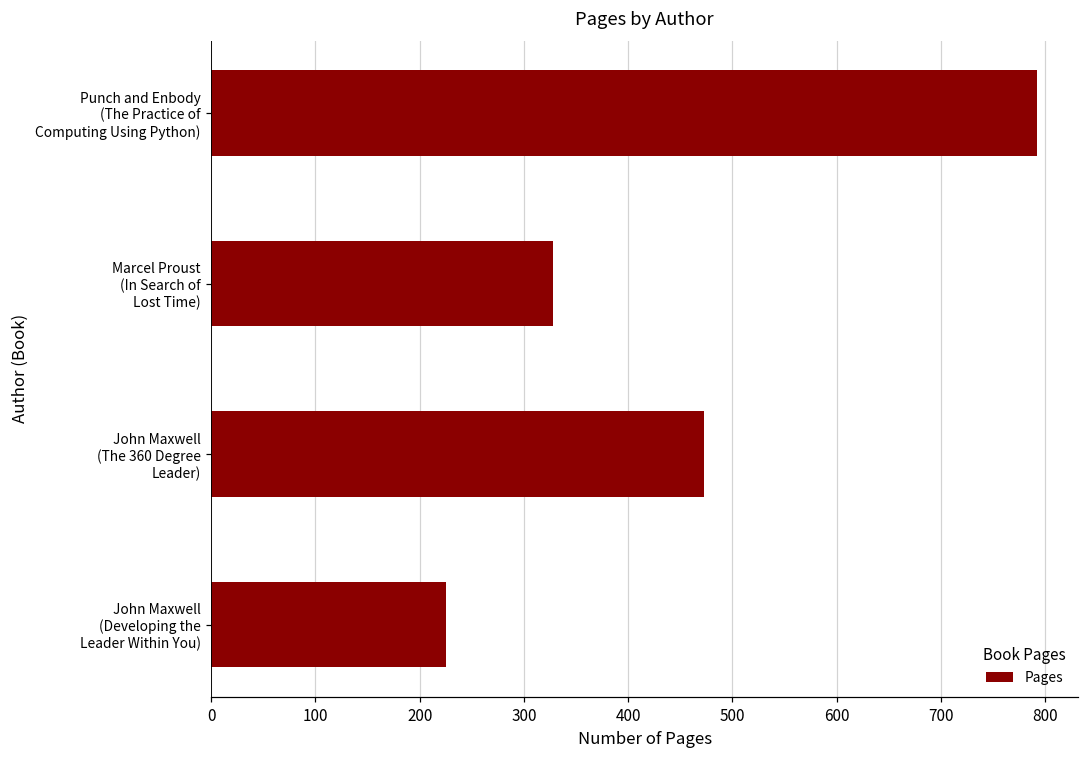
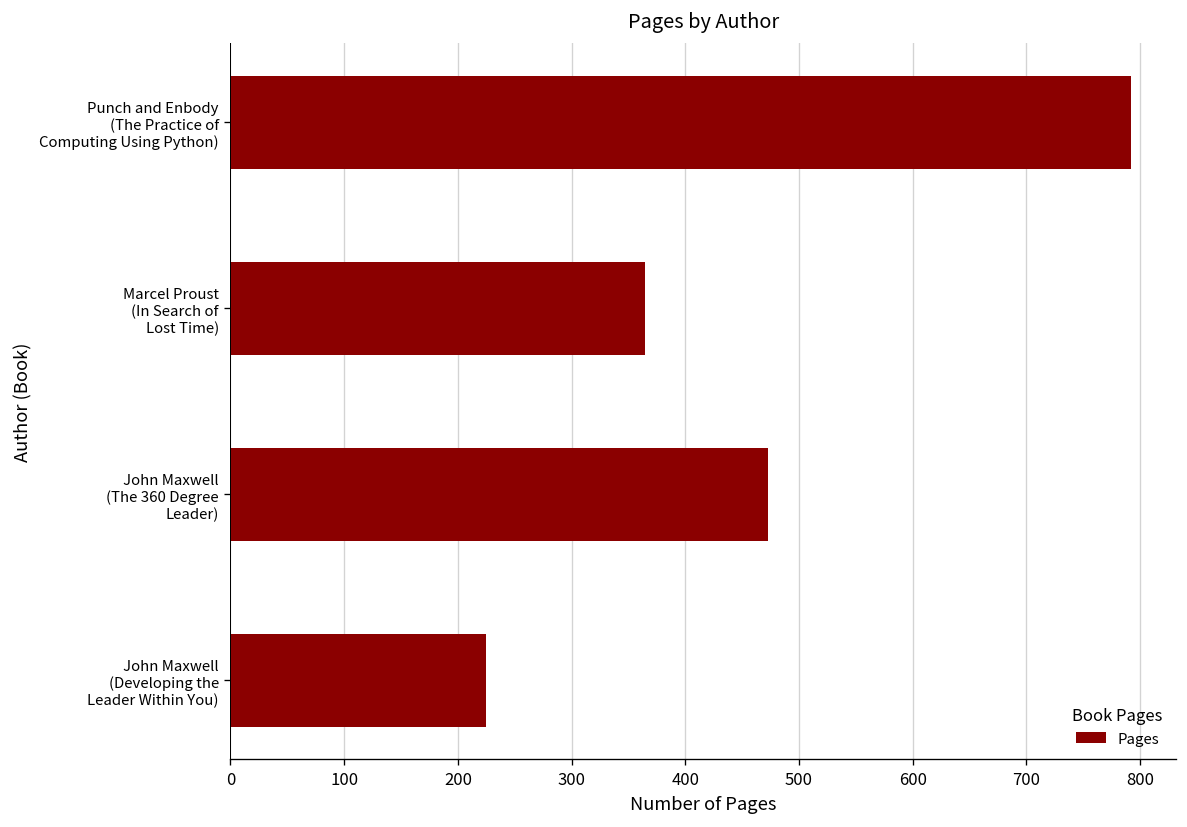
  {
    "Punch and Enbody (The Practice of Computing Using Python)": 790,
-   "Marcel Proust (In Search of Lost Time)": 330,
+   "Marcel Proust (In Search of Lost Time)": 370,
    "John Maxwell (The 360 Degree Leader)": 470,
    "John Maxwell (Developing the Leader Within You)": 230
  }
